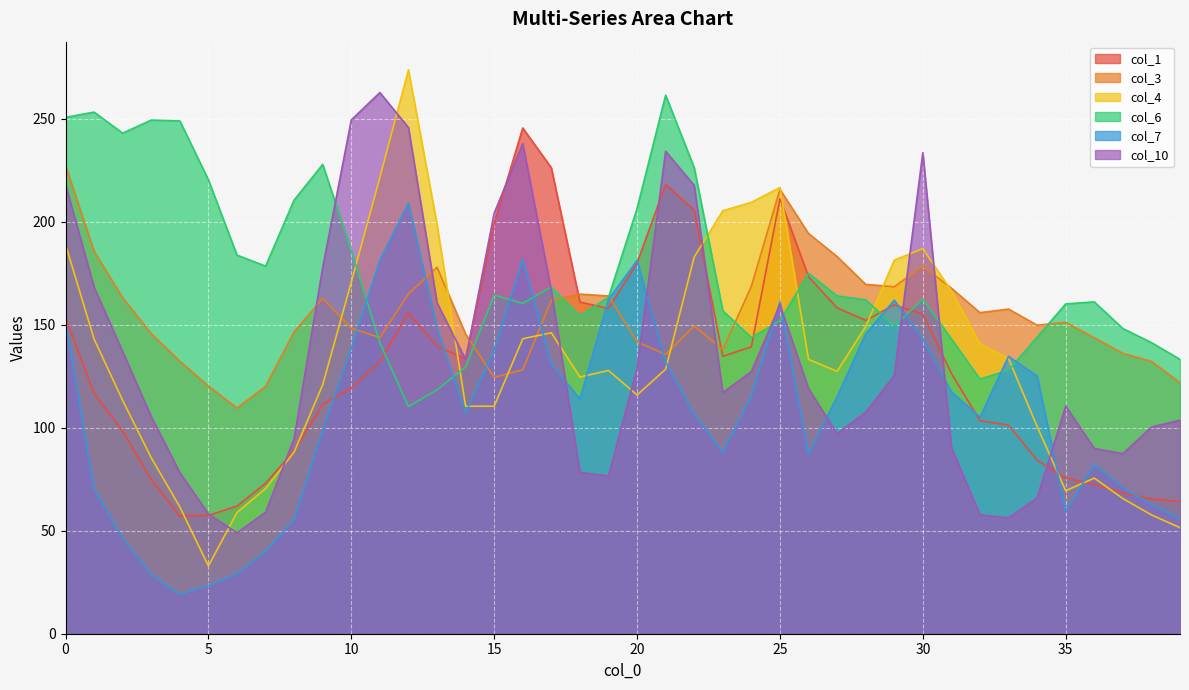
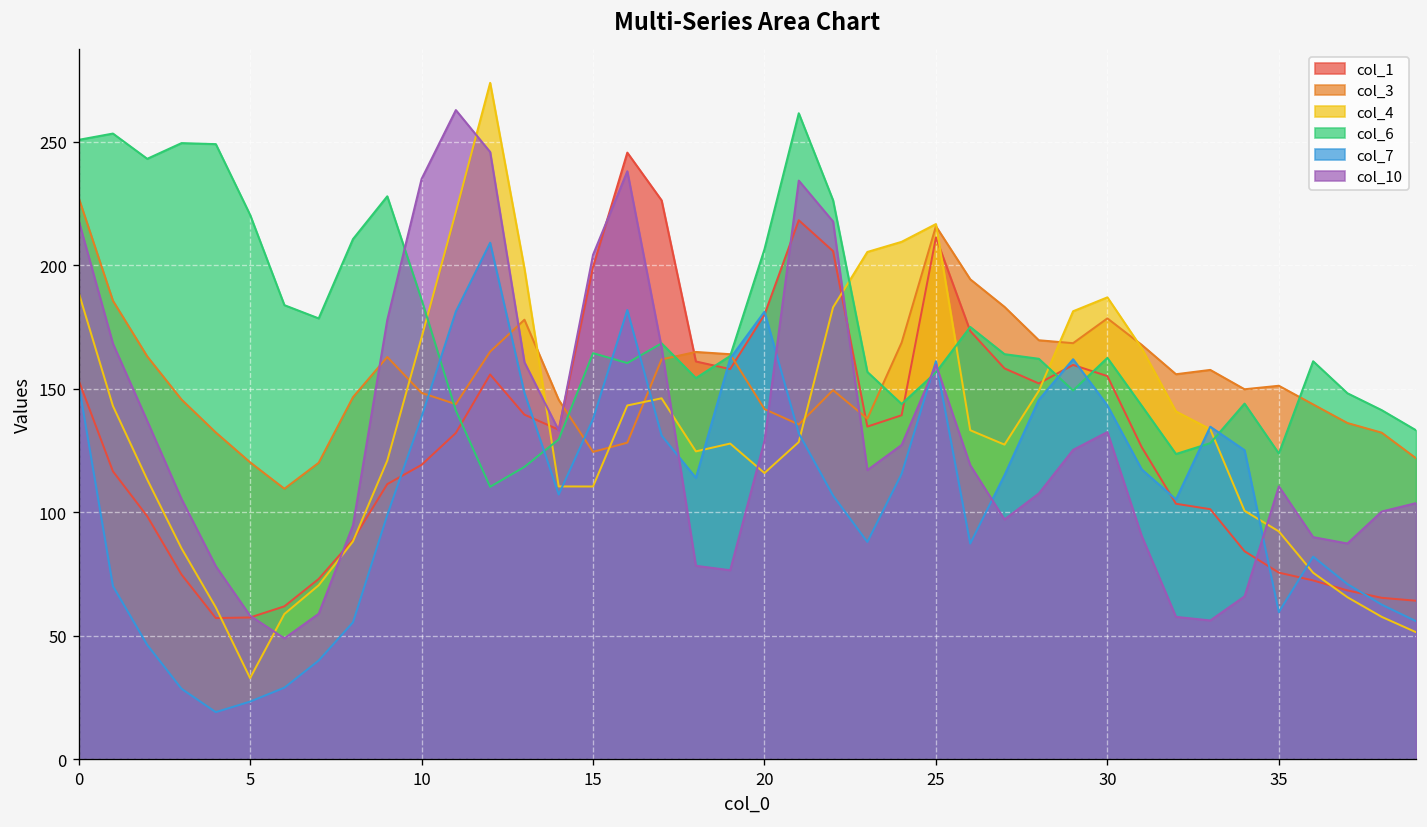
  {
    "col_4": {
      "0": 189,
      "5": 33,
      "10": 171,
      "15": 110,
      "20": 116,
      "30": 187,
-     "35": 69
+     "35": 92
    },
    "col_6": {
      "0": 251,
      "5": 220,
      "10": 186,
      "15": 164,
      "20": 206,
-     "25": 152,
+     "25": 157,
      "30": 162,
-     "35": 160
+     "35": 124
    },
    "col_7": {
      "0": 152,
      "5": 23,
      "10": 139,
      "15": 138,
      "20": 181,
      "25": 161,
      "30": 143,
      "35": 60
    },
    "col_10": {
      "0": 218,
-     "10": 249,
+     "10": 235,
      "15": 204,
      "20": 129,
      "25": 160,
-     "30": 234,
+     "30": 132,
      "35": 110
    }
  }
